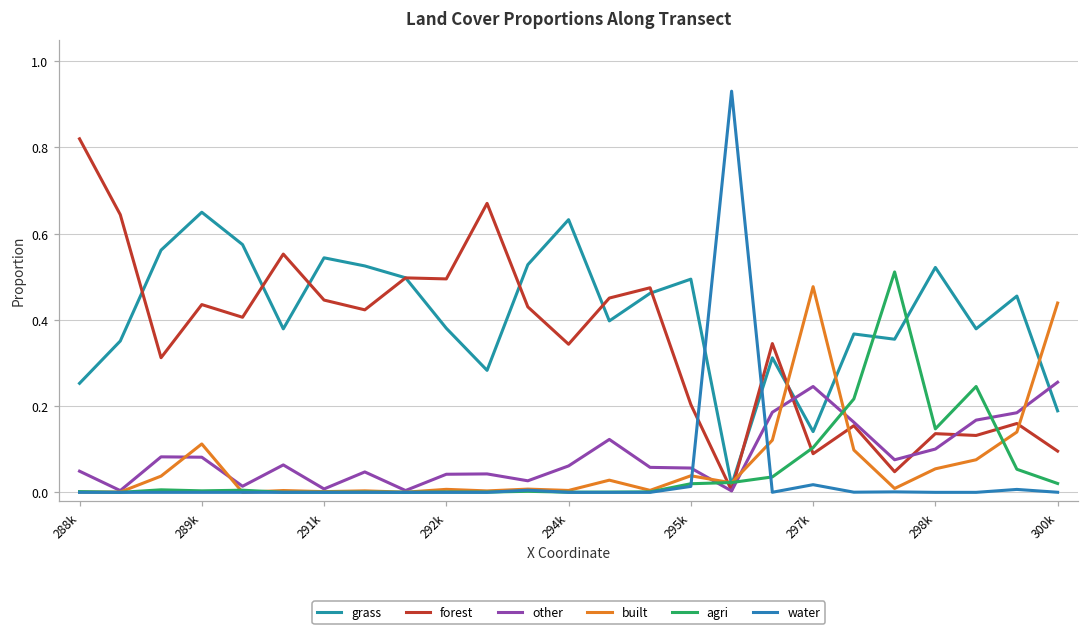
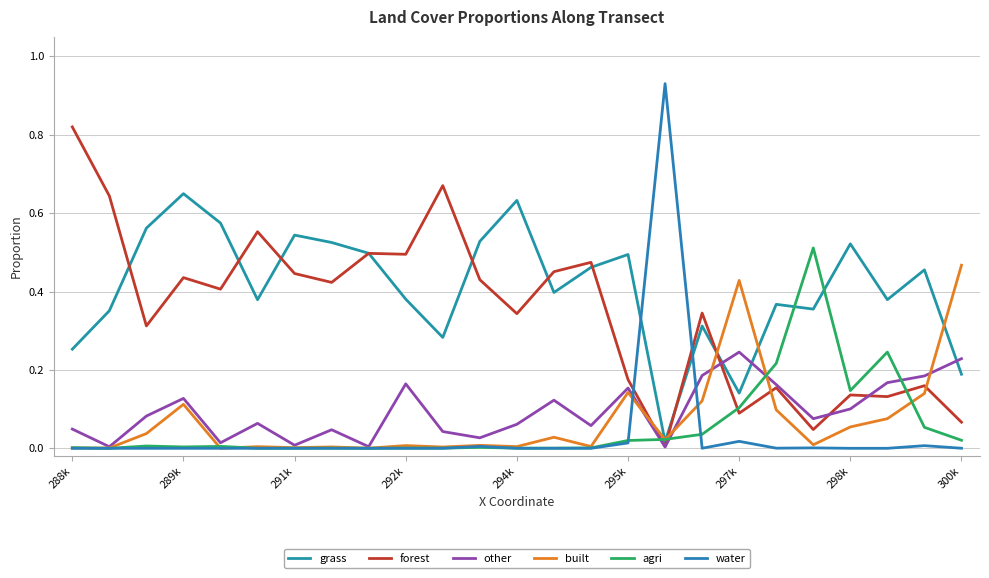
  {
    "forest": {
      "288k": 0.82,
      "289k": 0.44,
      "291k": 0.45,
      "292k": 0.50,
      "294k": 0.34,
-     "295k": 0.20,
+     "295k": 0.18,
      "297k": 0.09,
      "298k": 0.14,
-     "300k": 0.10
+     "300k": 0.07
    },
    "other": {
      "288k": 0.05,
-     "289k": 0.08,
-     "292k": 0.04,
+     "289k": 0.13,
+     "292k": 0.16,
      "294k": 0.06,
-     "295k": 0.06,
+     "295k": 0.15,
      "297k": 0.25,
      "298k": 0.10,
-     "300k": 0.26
+     "300k": 0.23
    },
    "built": {
      "289k": 0.11,
-     "295k": 0.04,
-     "297k": 0.48,
+     "295k": 0.14,
+     "297k": 0.43,
      "298k": 0.05,
-     "300k": 0.44
+     "300k": 0.47
    },
    "agri": {
      "297k": 0.10,
      "298k": 0.15,
      "300k": 0.02
    }
  }
